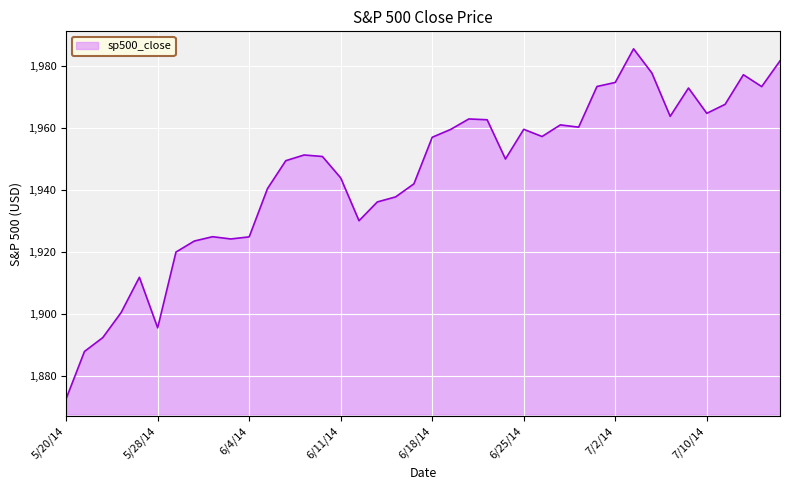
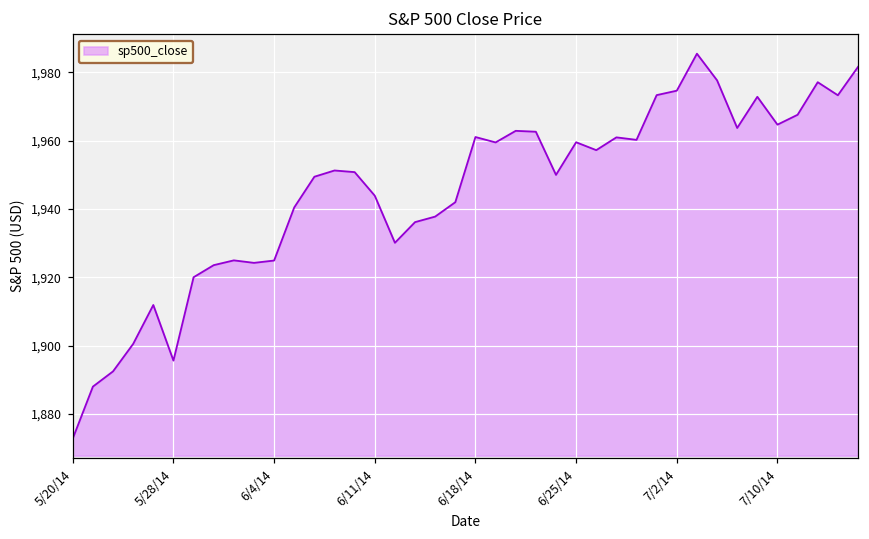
  {
    "5/20/14": "1,873",
    "5/28/14": "1,896",
    "6/4/14": "1,925",
    "6/11/14": "1,944",
-   "6/18/14": "1,957",
+   "6/18/14": "1,961",
    "6/25/14": "1,960",
    "7/2/14": "1,975",
    "7/10/14": "1,965"
  }
